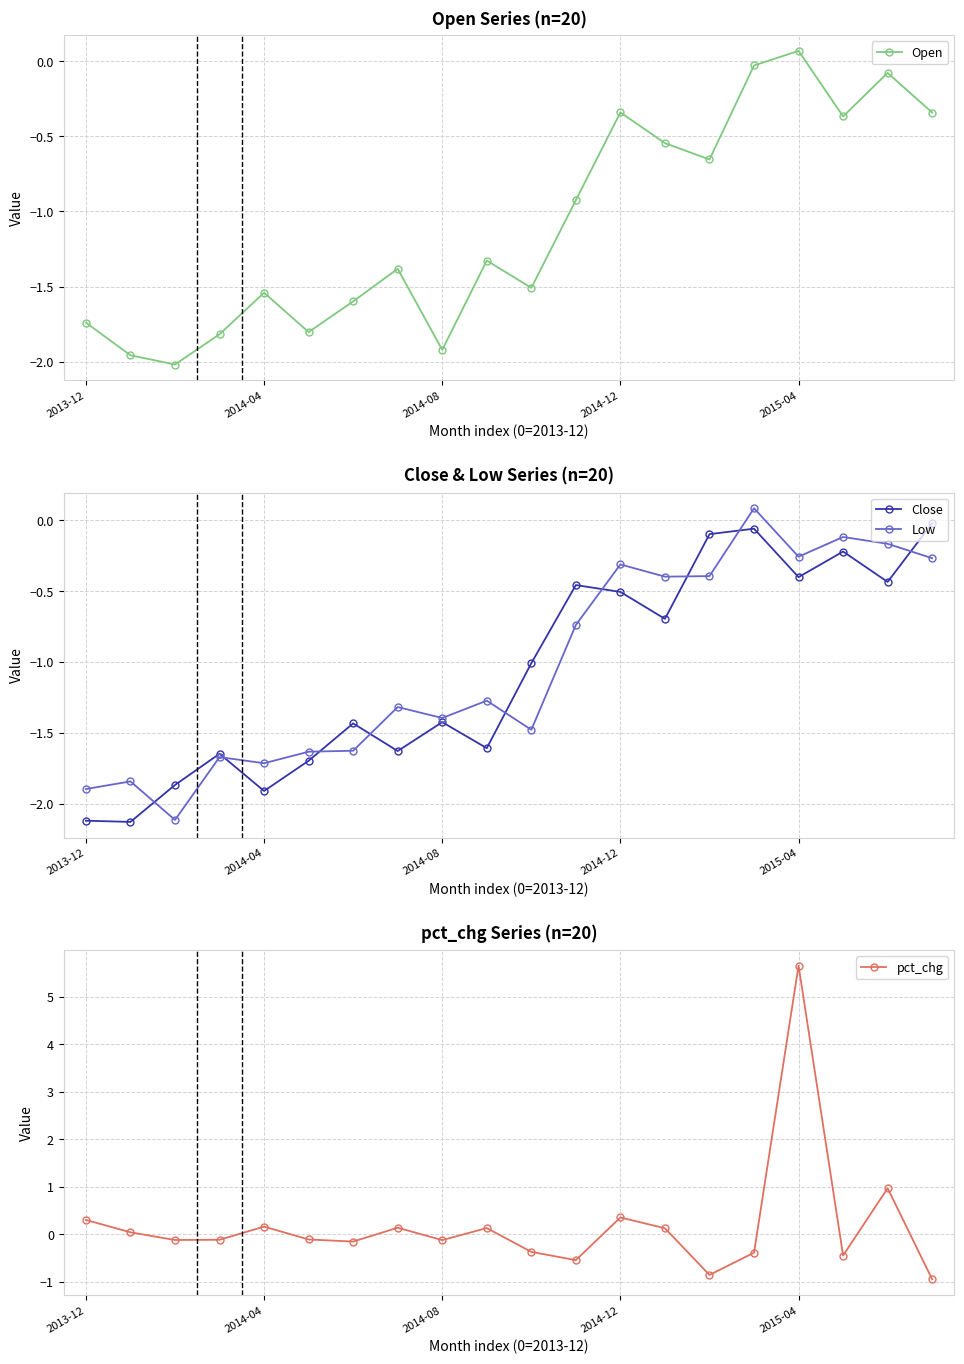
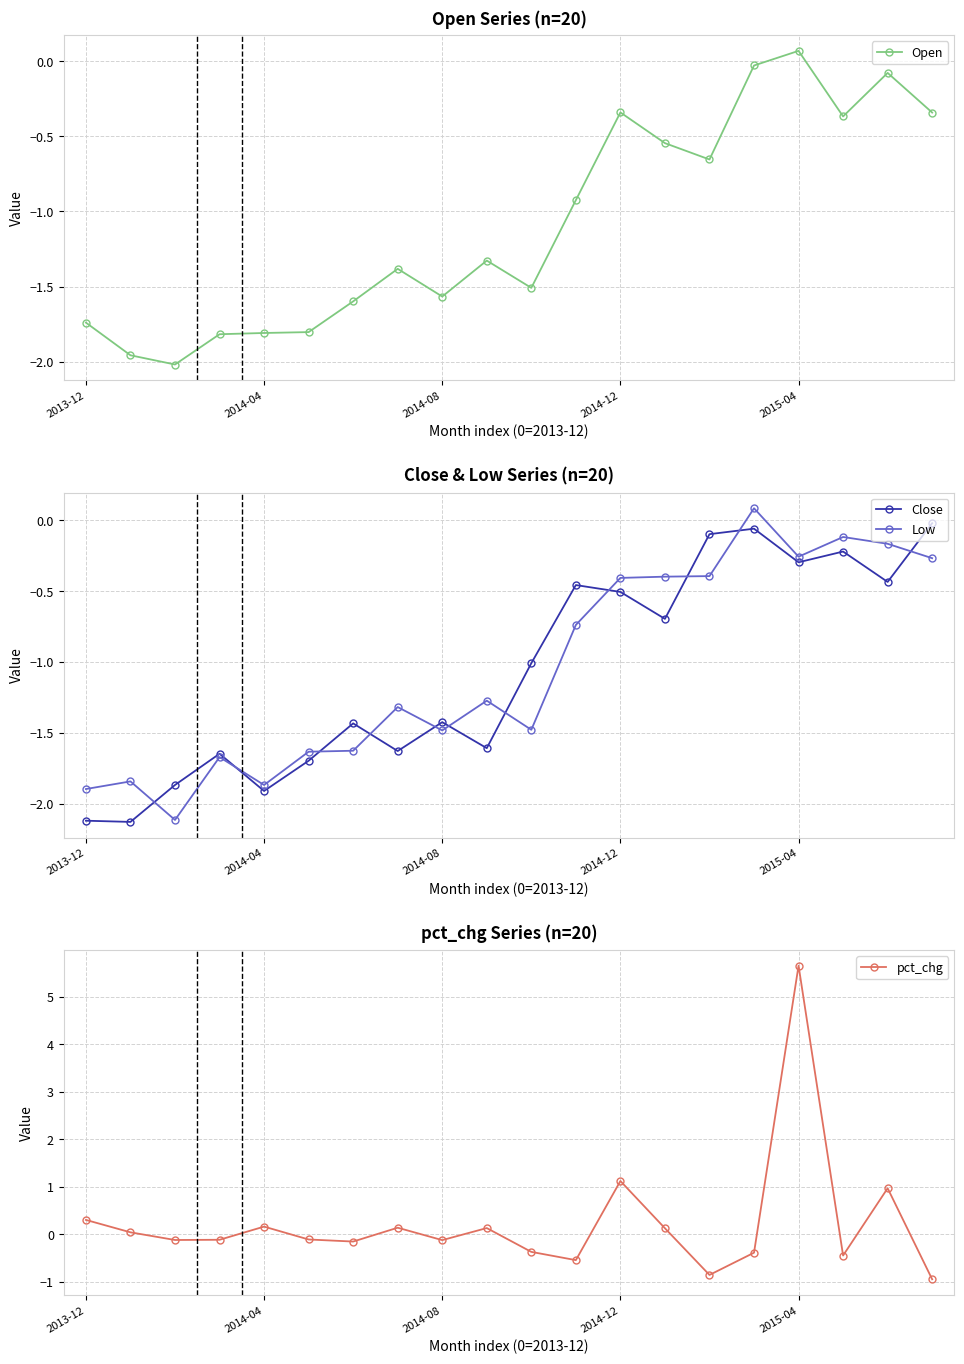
  {
    "Open Series (n=20)": {
      "2013-12": -1.74,
-     "2014-04": -1.54,
-     "2014-08": -1.92,
+     "2014-04": -1.81,
+     "2014-08": -1.57,
      "2014-12": -0.34,
      "2015-04": 0.07
    },
    "Close & Low Series (n=20)": {
      "Close": {
        "2013-12": -2.12,
        "2014-04": -1.91,
        "2014-08": -1.42,
        "2014-12": -0.51,
-       "2015-04": -0.40
+       "2015-04": -0.30
      },
      "Low": {
        "2013-12": -1.89,
-       "2014-04": -1.71,
-       "2014-08": -1.39,
-       "2014-12": -0.31,
+       "2014-04": -1.87,
+       "2014-08": -1.48,
+       "2014-12": -0.41,
        "2015-04": -0.26
      }
    },
    "pct_chg Series (n=20)": {
      "2013-12": 0.3,
      "2014-04": 0.2,
      "2014-08": -0.1,
-     "2014-12": 0.4,
+     "2014-12": 1.1,
      "2015-04": 5.6
    }
  }
